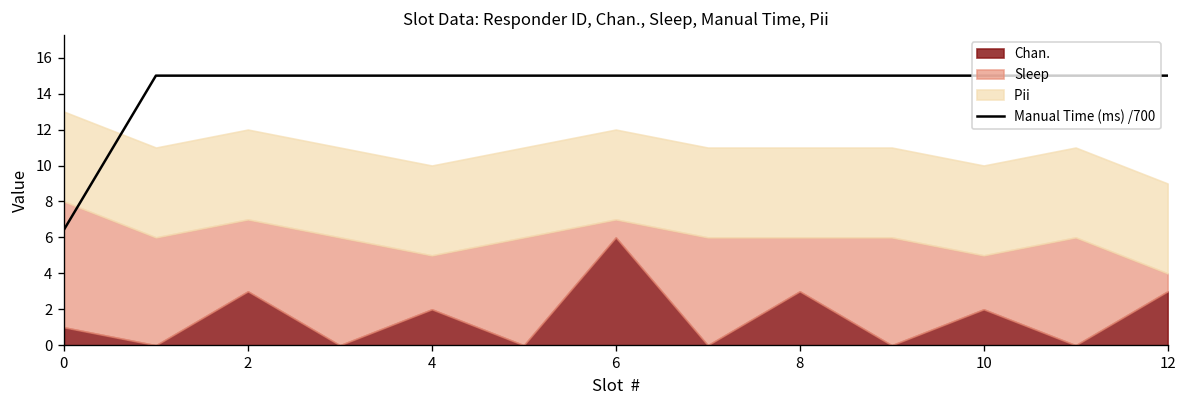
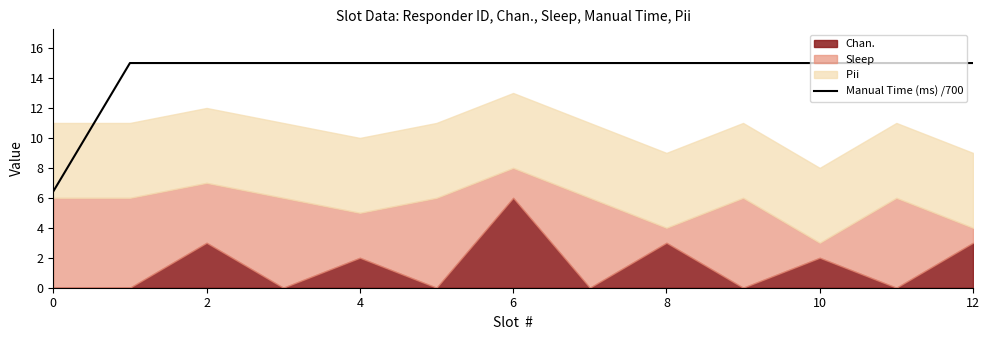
  {
    "Chan.": {
-     "0": 1,
+     "0": 0,
      "2": 3,
      "4": 2,
      "6": 6,
      "8": 3,
      "10": 2,
      "12": 3
    },
    "Manual Time (ms) /700": {
      "0": 6.4,
      "2": 15,
      "4": 15,
      "6": 15,
      "8": 15,
      "12": 15
    },
    "Sleep": {
-     "0": 7,
-     "6": 1,
-     "8": 3,
-     "10": 3
+     "0": 6,
+     "6": 2,
+     "8": 1,
+     "10": 1
    },
    "Pii": {
      "0": 5,
      "2": 5,
      "4": 5,
      "6": 5,
      "8": 5,
      "10": 5,
      "12": 5
    }
  }
